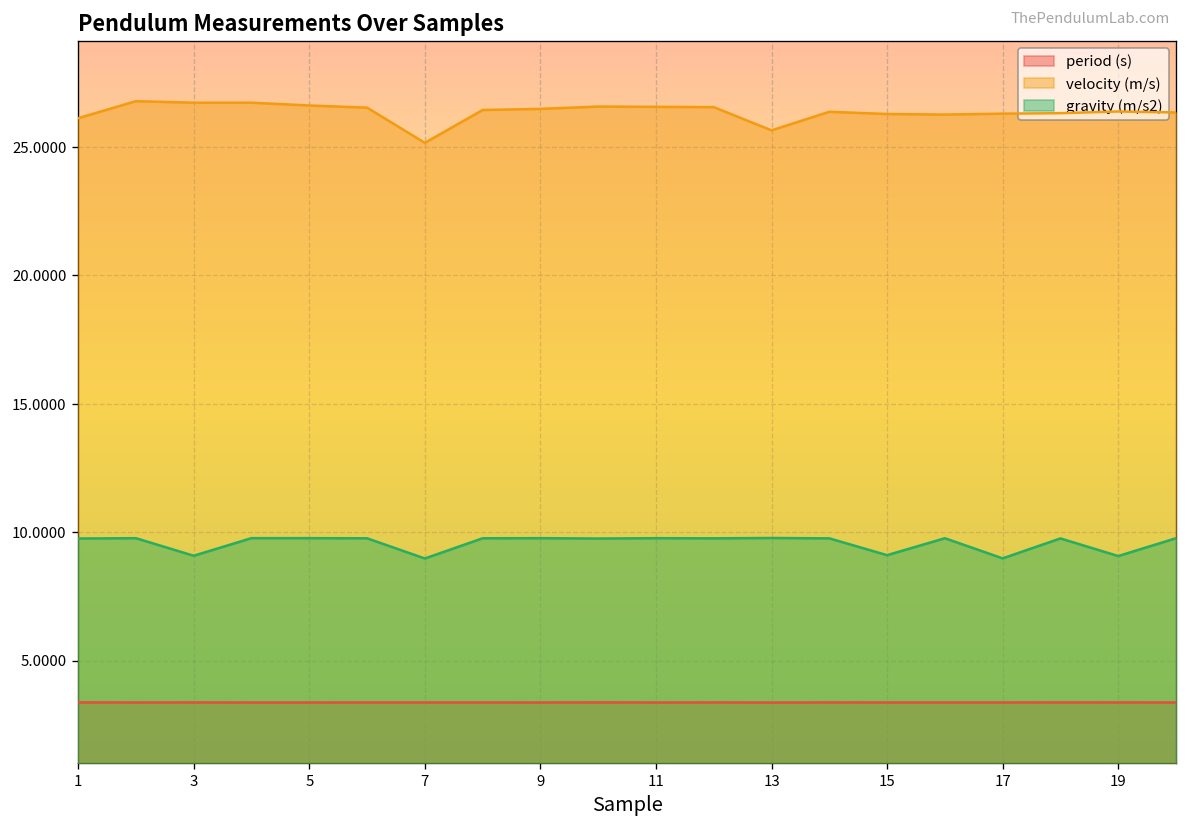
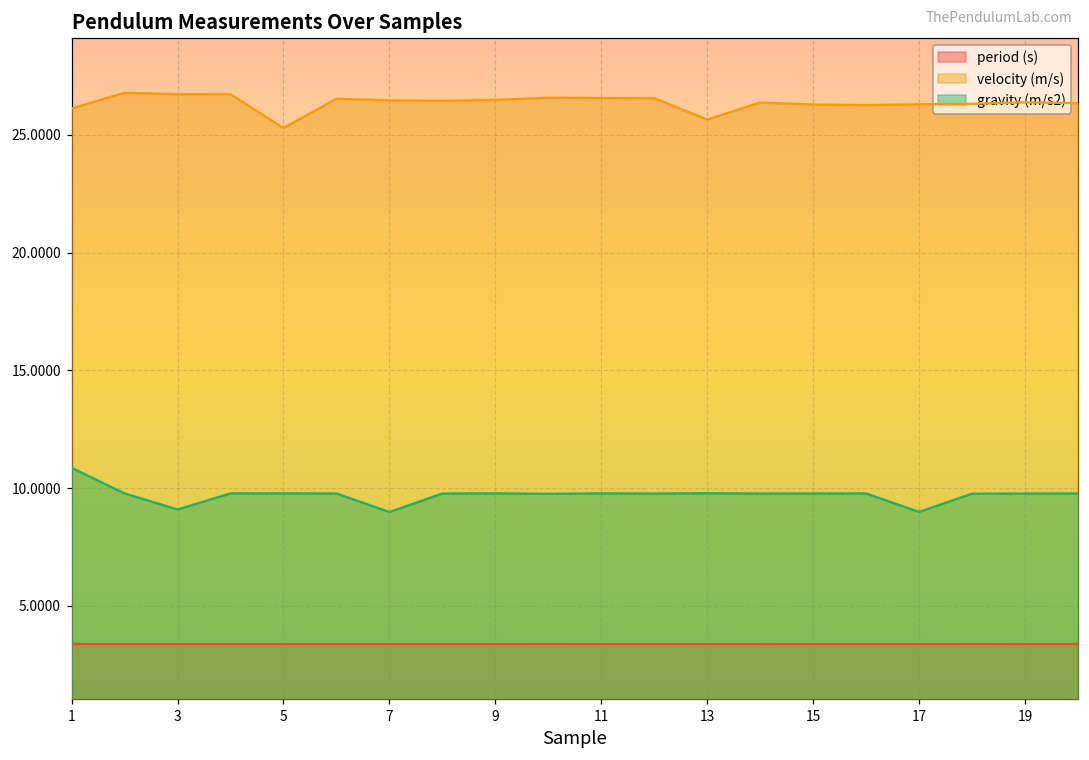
  {
    "period (s)": {
      "1": 3.4,
      "3": 3.4,
      "5": 3.4,
      "7": 3.4,
      "9": 3.4,
      "11": 3.4,
      "13": 3.4,
      "15": 3.4,
      "17": 3.4,
      "19": 3.4
    },
    "velocity (m/s)": {
      "1": 26.1,
      "3": 26.7,
-     "5": 26.6,
-     "7": 25.2,
+     "5": 25.3,
+     "7": 26.5,
      "9": 26.5,
      "11": 26.6,
      "13": 25.6,
      "15": 26.3,
      "17": 26.3
    },
    "gravity (m/s2)": {
-     "1": 9.8,
+     "1": 10.9,
      "3": 9.1,
      "5": 9.8,
      "7": 9.0,
      "9": 9.8,
      "11": 9.8,
      "13": 9.8,
-     "15": 9.1,
+     "15": 9.8,
      "17": 9.0,
-     "19": 9.1
+     "19": 9.8
    }
  }
